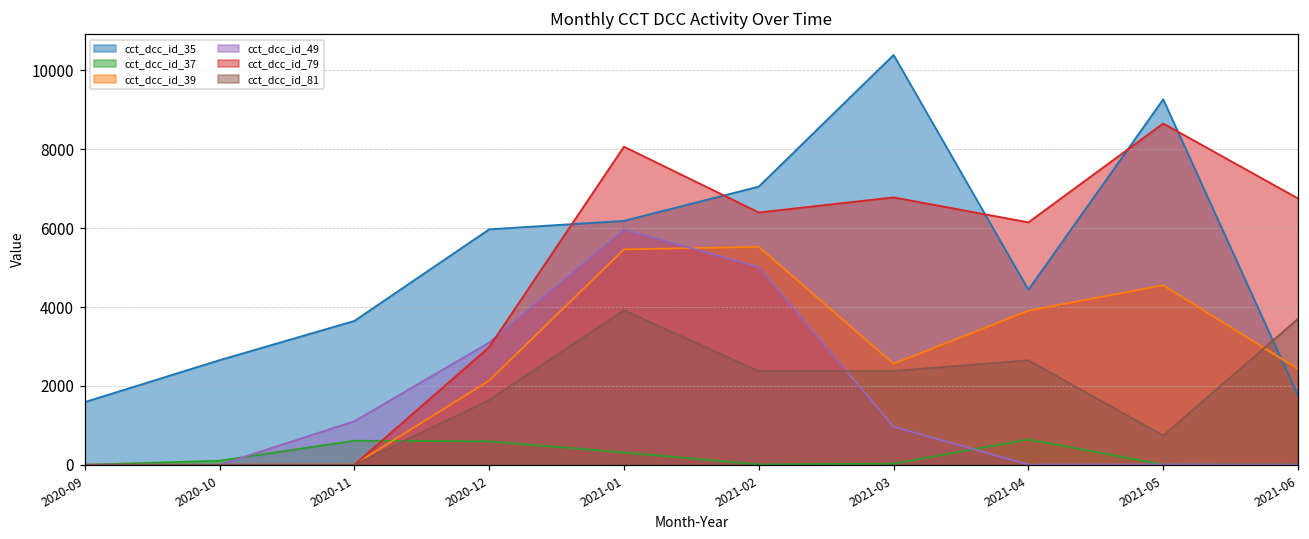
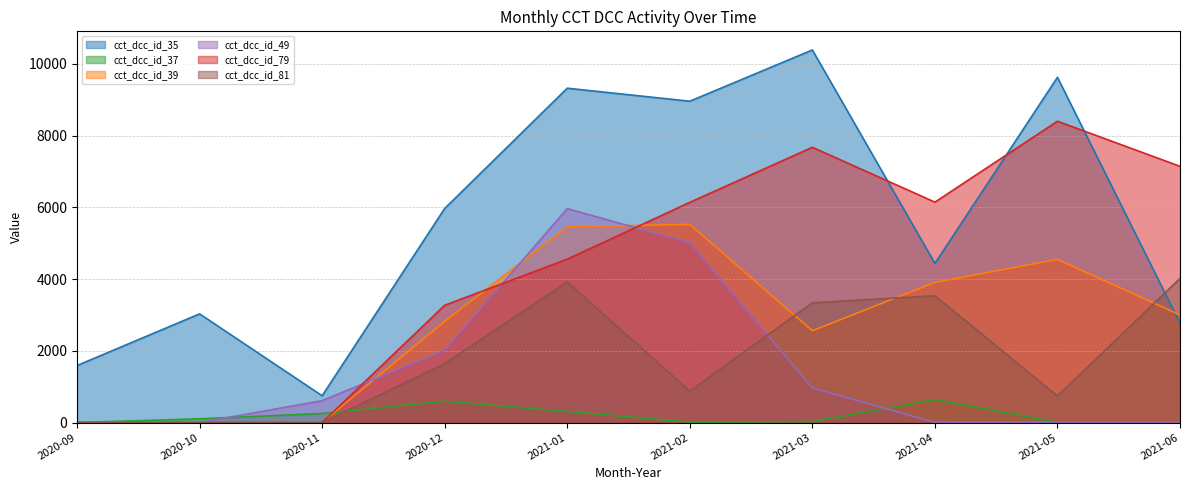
  {
    "cct_dcc_id_35": {
      "2020-09": 1600,
-     "2020-10": 2700,
-     "2020-11": 3600,
+     "2020-10": 3000,
+     "2020-11": 700,
      "2020-12": 6000,
-     "2021-01": 6200,
-     "2021-02": 7100,
+     "2021-01": 9300,
+     "2021-02": 9000,
      "2021-03": 10400,
      "2021-04": 4400,
-     "2021-05": 9300,
-     "2021-06": 1800
+     "2021-05": 9600,
+     "2021-06": 2800
    },
    "cct_dcc_id_37": {
      "2020-10": 100,
-     "2020-11": 600,
+     "2020-11": 300,
      "2020-12": 600,
      "2021-01": 300,
      "2021-02": 0,
      "2021-03": 0,
      "2021-04": 600
    },
    "cct_dcc_id_39": {
-     "2020-12": 2100,
+     "2020-12": 2800,
      "2021-01": 5500,
      "2021-02": 5500,
      "2021-03": 2600,
      "2021-04": 3900,
      "2021-05": 4600,
-     "2021-06": 2400
+     "2021-06": 3000
    },
    "cct_dcc_id_49": {
-     "2020-11": 1100,
-     "2020-12": 3100,
+     "2020-11": 600,
+     "2020-12": 2000,
      "2021-01": 6000,
      "2021-02": 5000,
      "2021-03": 1000,
      "2021-04": 0
    },
    "cct_dcc_id_79": {
-     "2020-12": 3000,
-     "2021-01": 8100,
-     "2021-02": 6400,
-     "2021-03": 6800,
+     "2020-12": 3300,
+     "2021-01": 4600,
+     "2021-02": 6100,
+     "2021-03": 7700,
      "2021-04": 6100,
-     "2021-05": 8700,
-     "2021-06": 6800
+     "2021-05": 8400,
+     "2021-06": 7100
    },
    "cct_dcc_id_81": {
      "2020-12": 1600,
      "2021-01": 3900,
-     "2021-02": 2400,
-     "2021-03": 2400,
-     "2021-04": 2600,
+     "2021-02": 900,
+     "2021-03": 3300,
+     "2021-04": 3500,
      "2021-05": 700,
-     "2021-06": 3700
+     "2021-06": 4000
    }
  }
